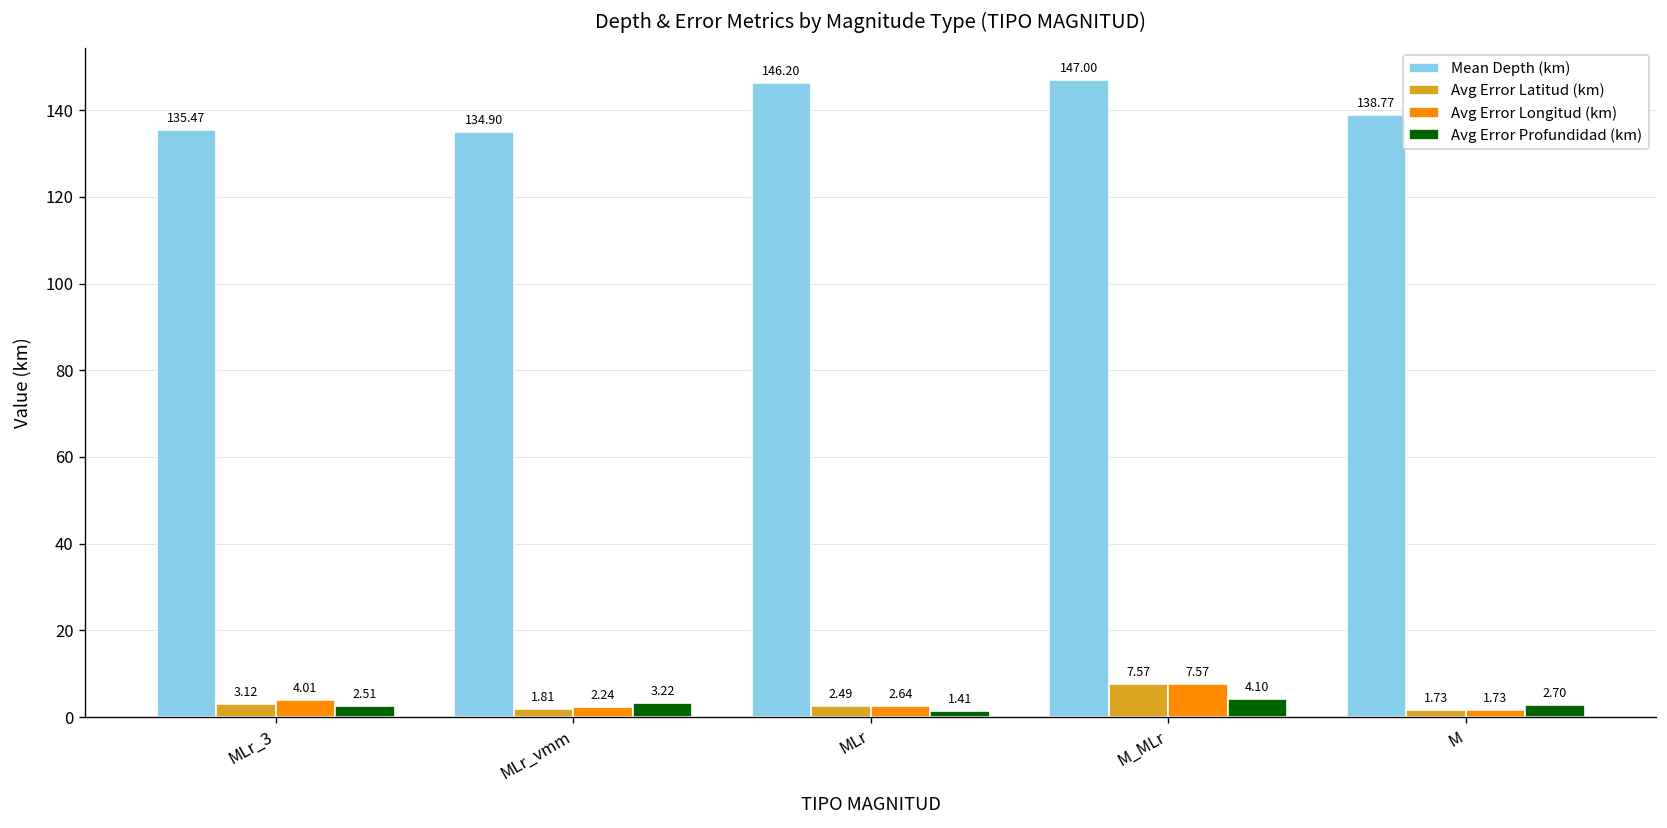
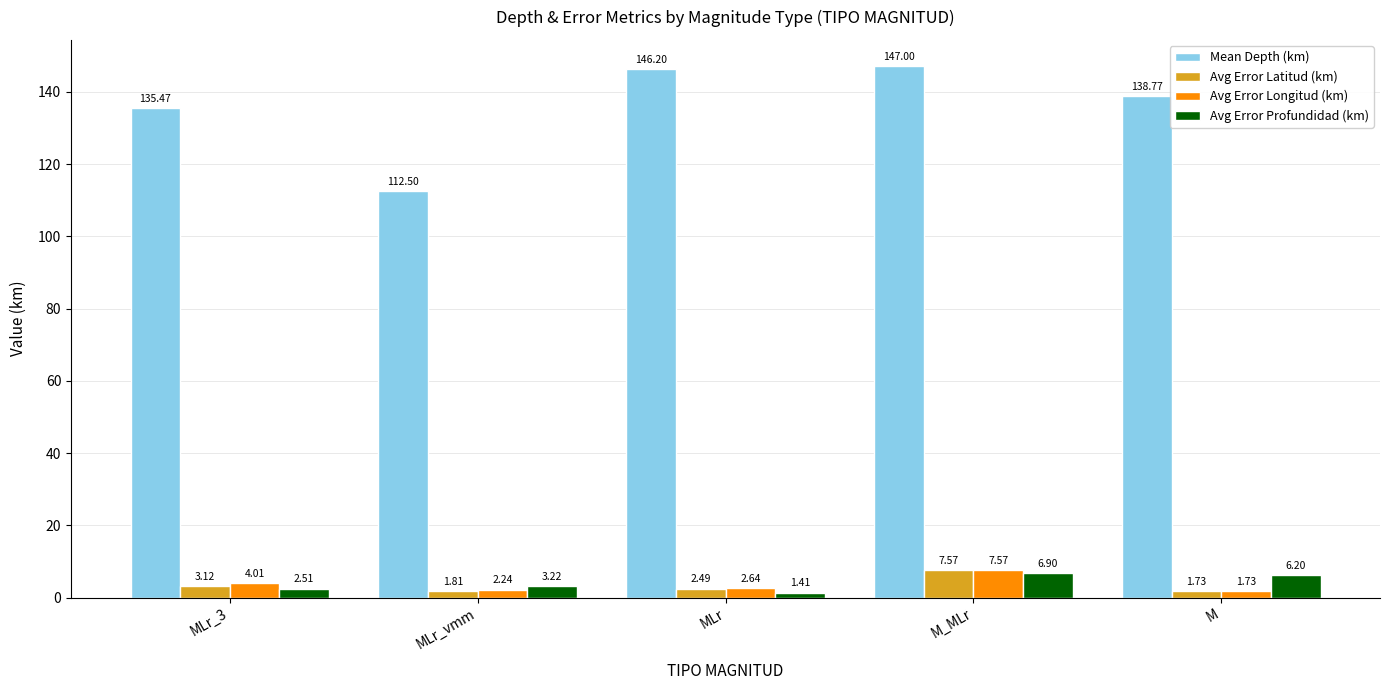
  {
    "Mean Depth (km)": {
      "MLr_3": 135.47,
-     "MLr_vmm": 134.90,
+     "MLr_vmm": 112.50,
      "MLr": 146.20,
      "M_MLr": 147.00,
      "M": 138.77
    },
    "Avg Error Profundidad (km)": {
      "MLr_3": 2.51,
      "MLr_vmm": 3.22,
      "MLr": 1.41,
-     "M_MLr": 4.10,
-     "M": 2.70
+     "M_MLr": 6.90,
+     "M": 6.20
    }
  }
